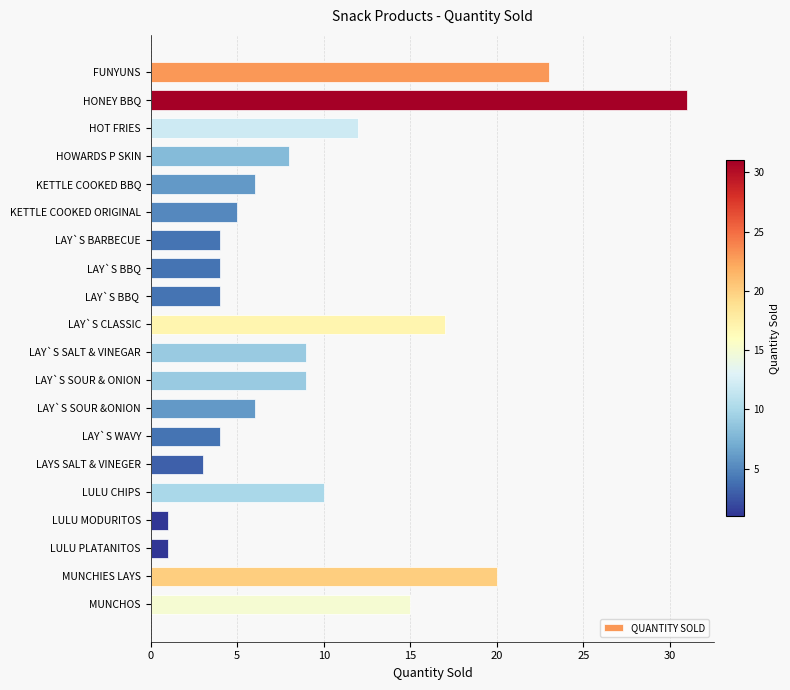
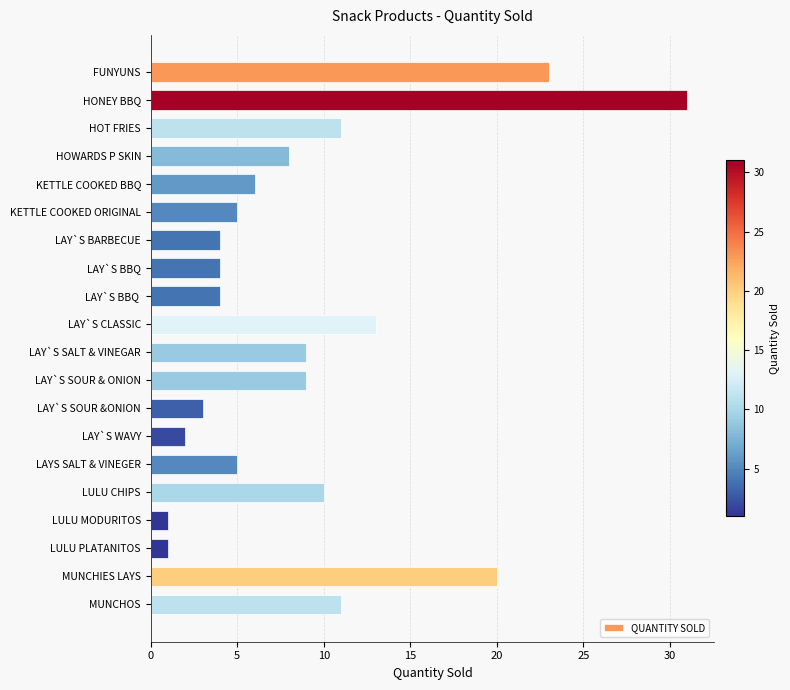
  {
    "FUNYUNS": 23,
    "HONEY BBQ": 31,
-   "HOT FRIES": 12,
+   "HOT FRIES": 11,
    "HOWARDS P SKIN": 8,
    "KETTLE COOKED BBQ": 6,
    "KETTLE COOKED ORIGINAL": 5,
    "LAY`S BARBECUE": 4,
-   "LAY`S CLASSIC": 17,
+   "LAY`S CLASSIC": 13,
    "LAY`S SALT & VINEGAR": 9,
    "LAY`S SOUR & ONION": 9,
-   "LAY`S SOUR &ONION": 6,
-   "LAY`S WAVY": 4,
-   "LAYS SALT & VINEGER": 3,
+   "LAY`S SOUR &ONION": 3,
+   "LAY`S WAVY": 2,
+   "LAYS SALT & VINEGER": 5,
    "LULU CHIPS": 10,
    "LULU MODURITOS": 1,
    "LULU PLATANITOS": 1,
    "MUNCHIES LAYS": 20,
-   "MUNCHOS": 15
+   "MUNCHOS": 11
  }
